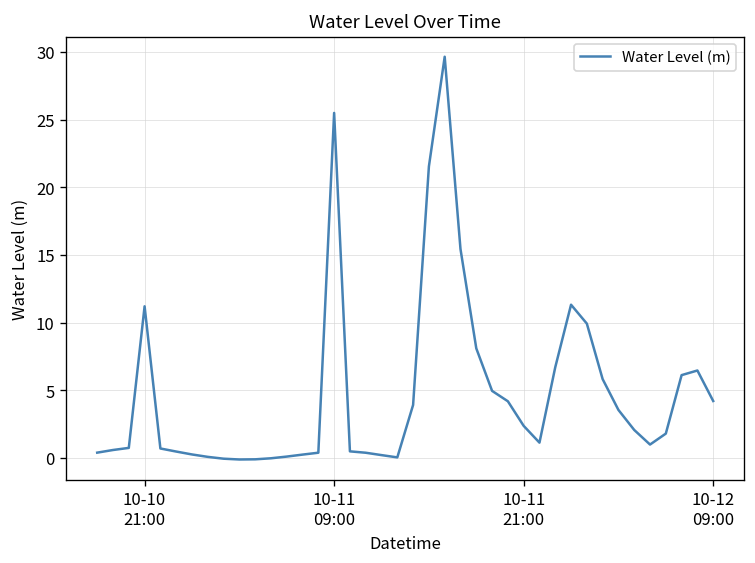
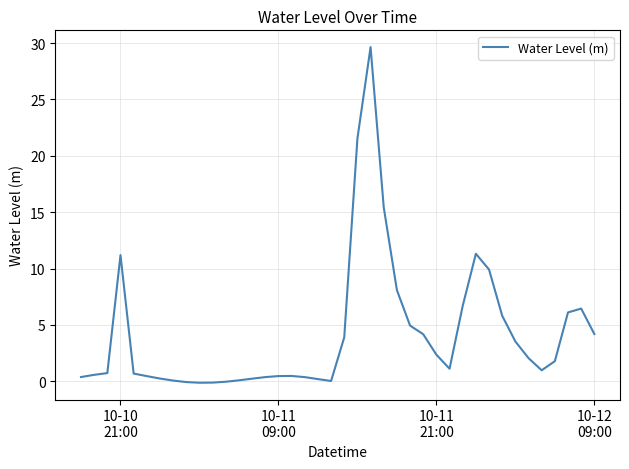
  {
    "10-10 21:00": 11.2,
-   "10-11 09:00": 25.5,
+   "10-11 09:00": 0.5,
    "10-11 21:00": 2.4,
    "10-12 09:00": 4.2
  }
